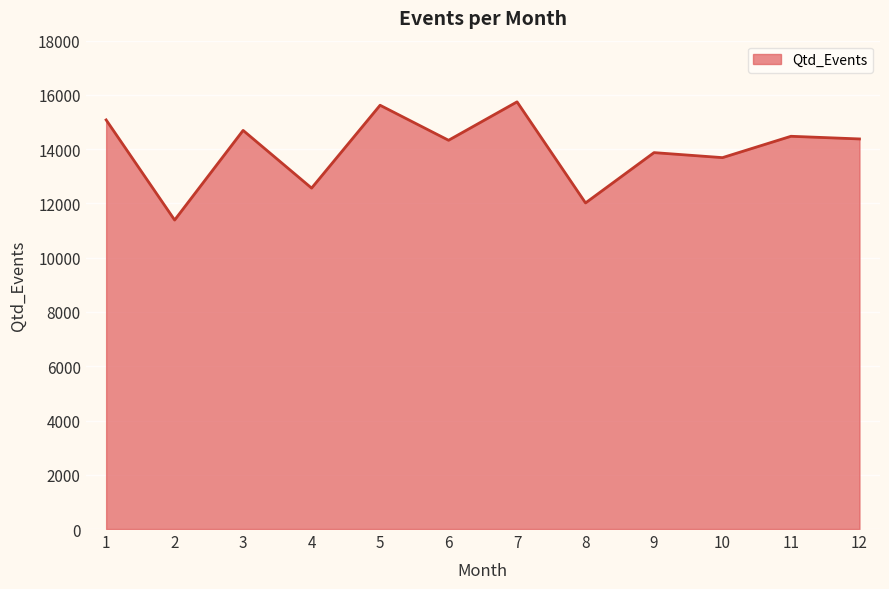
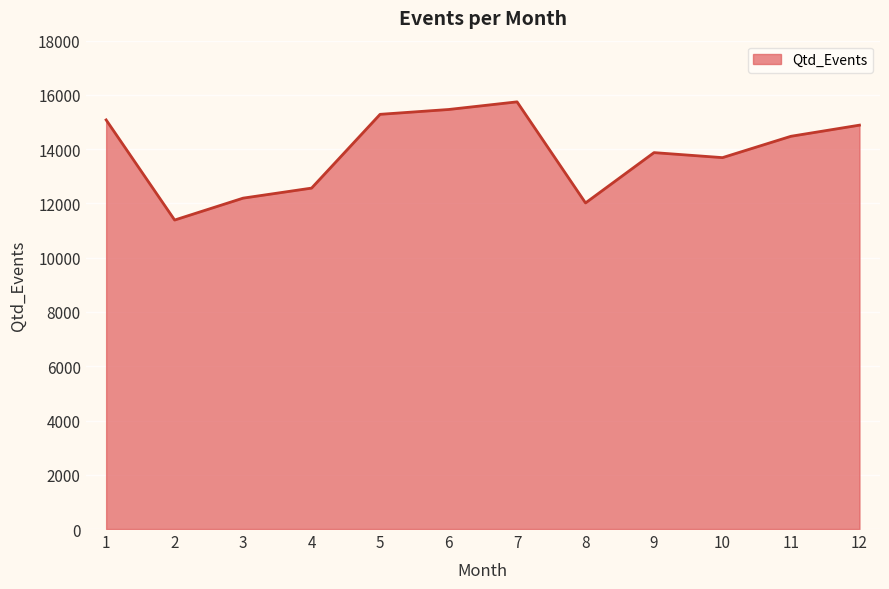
  {
    "1": 15100,
    "2": 11400,
-   "3": 14700,
+   "3": 12200,
    "4": 12600,
-   "5": 15600,
-   "6": 14300,
+   "5": 15300,
+   "6": 15500,
    "7": 15700,
    "8": 12000,
    "9": 13900,
    "10": 13700,
    "11": 14500,
-   "12": 14400
+   "12": 14900
  }
